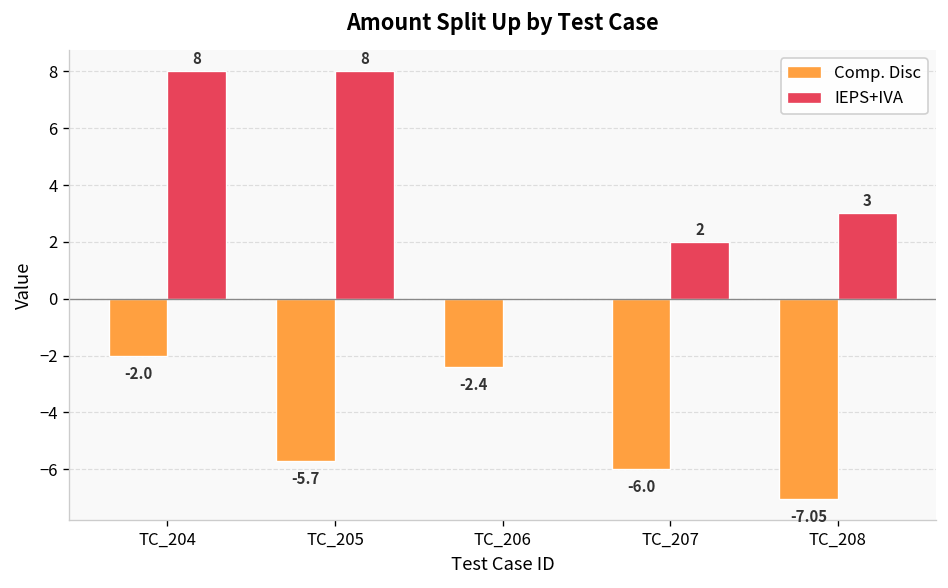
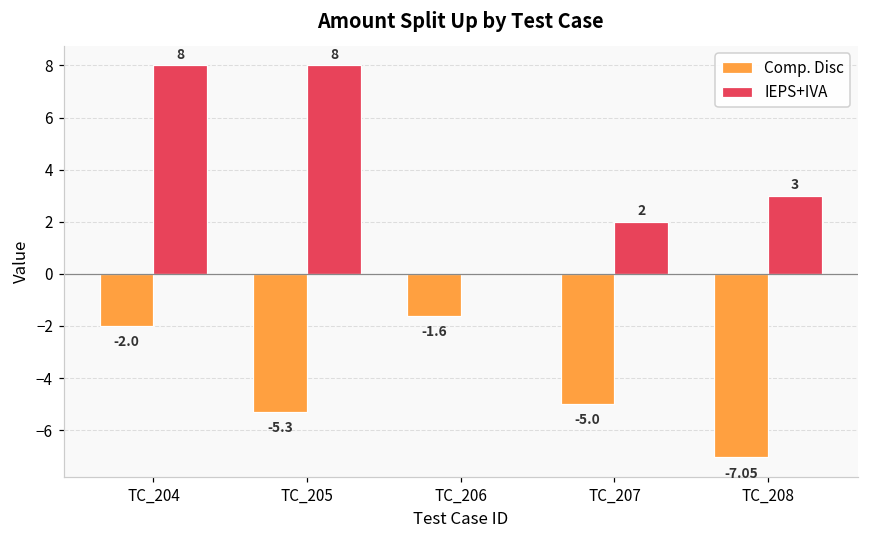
  {
    "Comp. Disc": {
      "TC_204": -2.0,
-     "TC_205": -5.7,
-     "TC_206": -2.4,
-     "TC_207": -6.0,
+     "TC_205": -5.3,
+     "TC_206": -1.6,
+     "TC_207": -5.0,
      "TC_208": -7.05
    },
    "IEPS+IVA": {
      "TC_204": 8,
      "TC_205": 8,
      "TC_207": 2,
      "TC_208": 3
    }
  }
